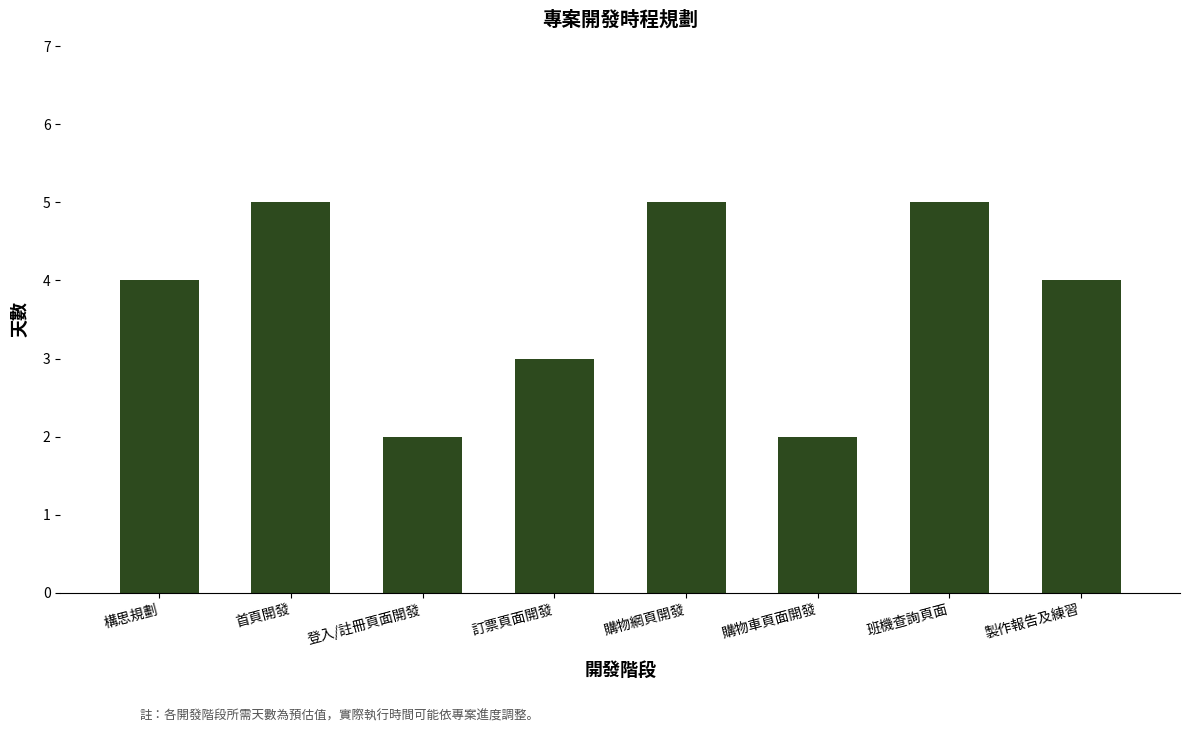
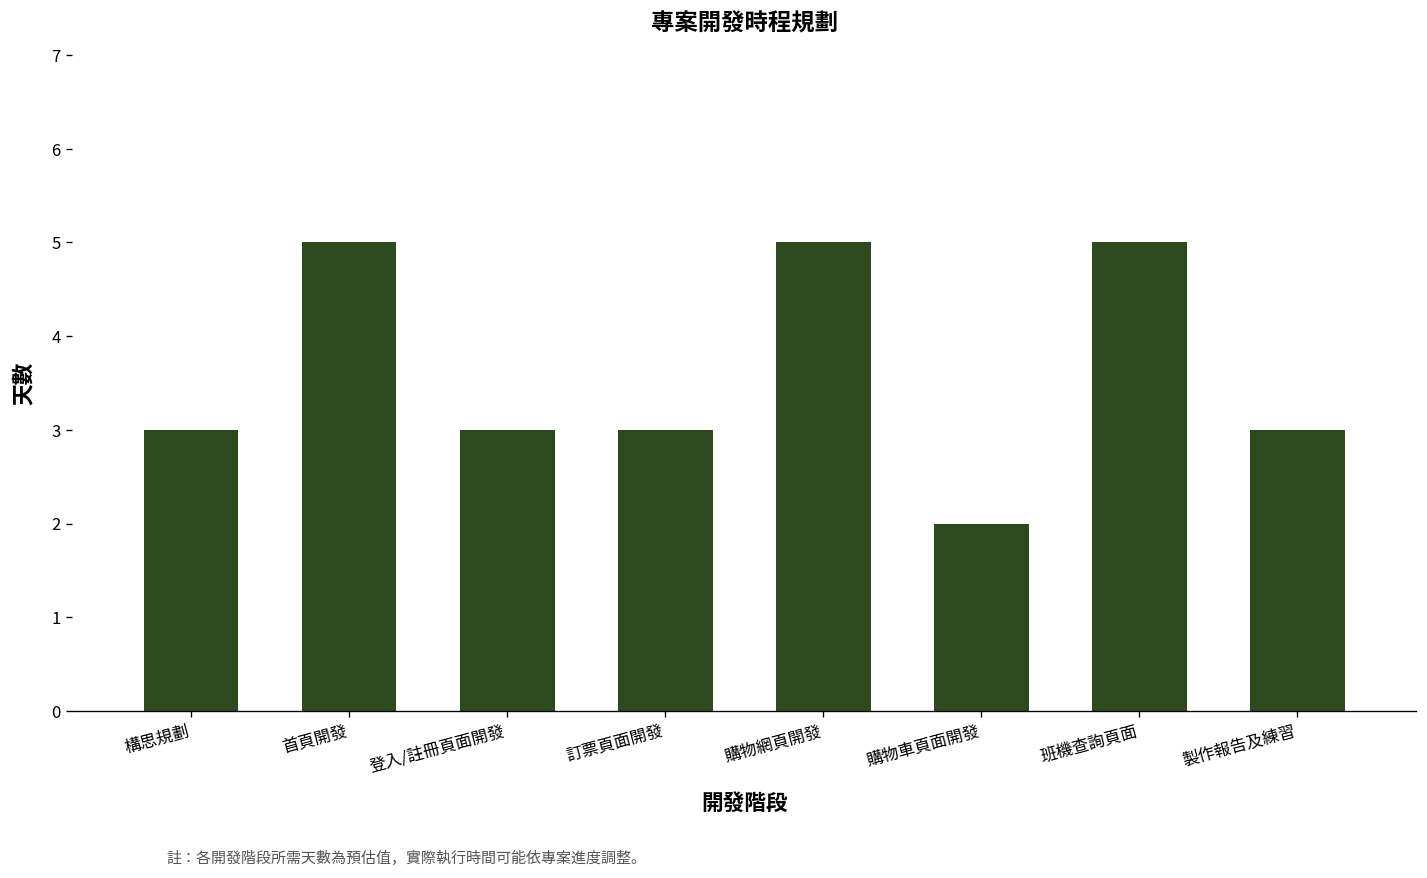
  {
-   "構思規劃": 4,
+   "構思規劃": 3,
    "首頁開發": 5,
-   "登入/註冊頁面開發": 2,
+   "登入/註冊頁面開發": 3,
    "訂票頁面開發": 3,
    "購物網頁開發": 5,
    "購物車頁面開發": 2,
    "班機查詢頁面": 5,
-   "製作報告及練習": 4
+   "製作報告及練習": 3
  }
